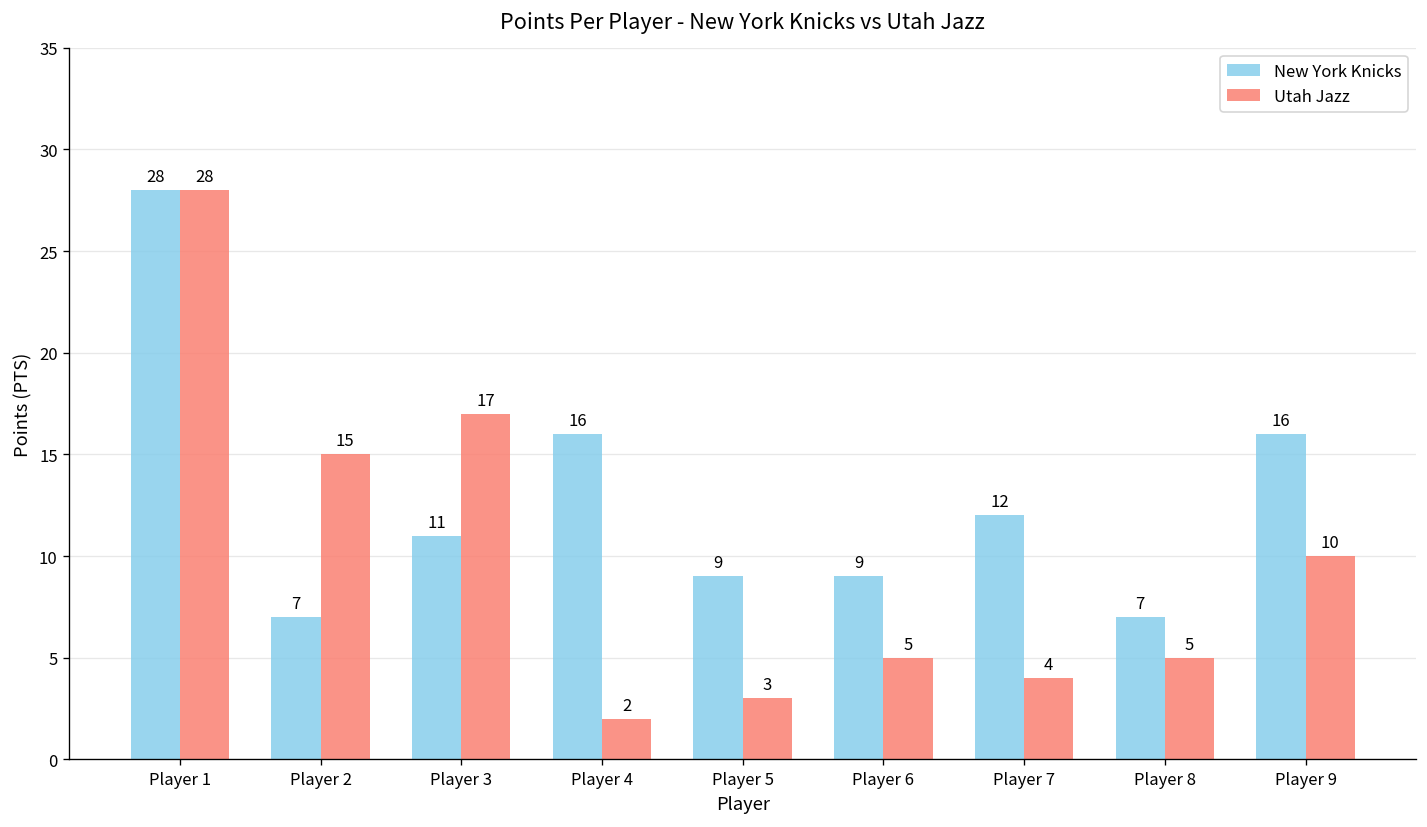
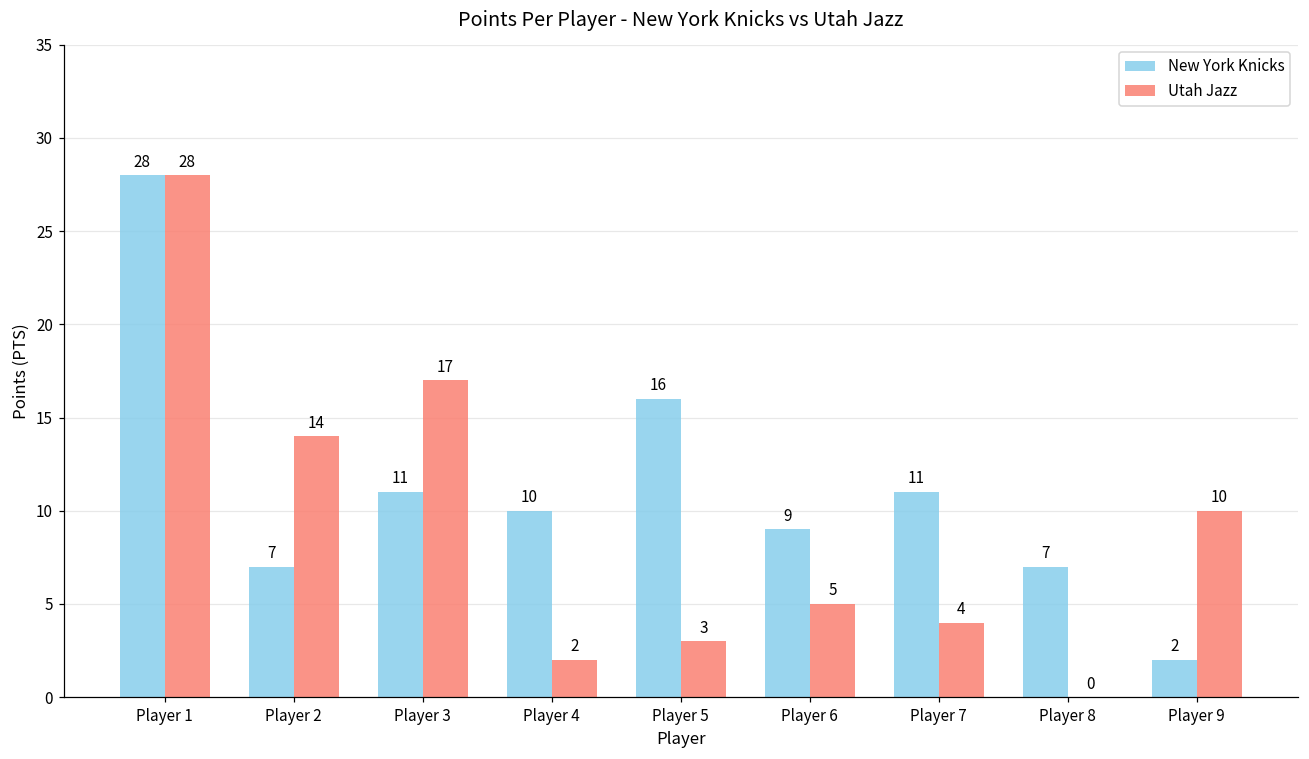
  {
    "New York Knicks": {
      "Player 1": 28,
      "Player 2": 7,
      "Player 3": 11,
-     "Player 4": 16,
-     "Player 5": 9,
+     "Player 4": 10,
+     "Player 5": 16,
      "Player 6": 9,
-     "Player 7": 12,
+     "Player 7": 11,
      "Player 8": 7,
-     "Player 9": 16
+     "Player 9": 2
    },
    "Utah Jazz": {
      "Player 1": 28,
-     "Player 2": 15,
+     "Player 2": 14,
      "Player 3": 17,
      "Player 4": 2,
      "Player 5": 3,
      "Player 6": 5,
      "Player 7": 4,
-     "Player 8": 5,
+     "Player 8": 0,
      "Player 9": 10
    }
  }
